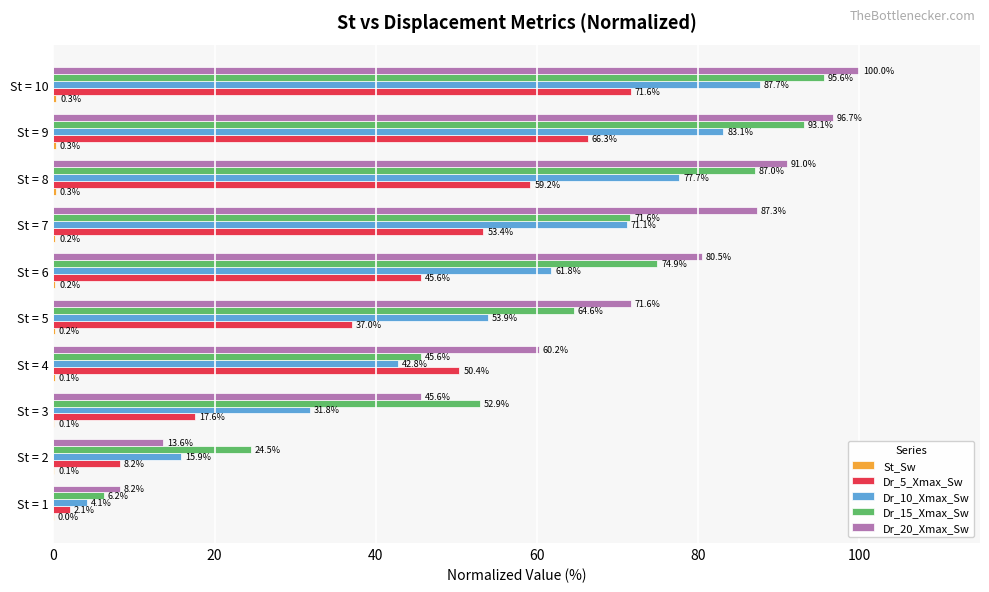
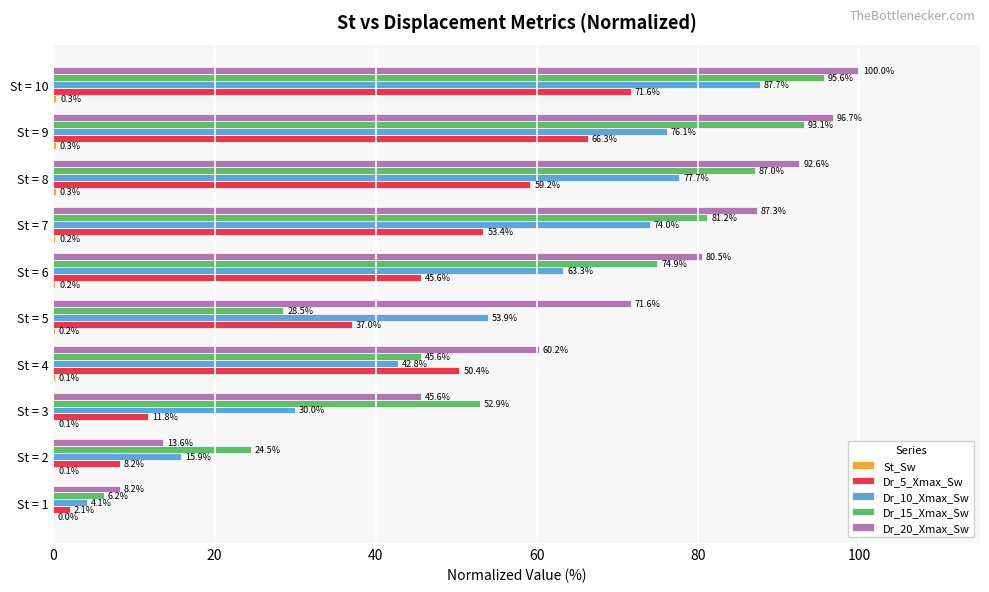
  {
    "St_Sw": {
      "St = 10": "0.3%",
      "St = 9": "0.3%",
      "St = 8": "0.3%",
      "St = 7": "0.2%",
      "St = 6": "0.2%",
      "St = 5": "0.2%",
      "St = 4": "0.1%",
      "St = 3": "0.1%",
      "St = 2": "0.1%",
      "St = 1": "0.0%"
    },
    "Dr_5_Xmax_Sw": {
      "St = 10": "71.6%",
      "St = 9": "66.3%",
      "St = 8": "59.2%",
      "St = 7": "53.4%",
      "St = 6": "45.6%",
      "St = 5": "37.0%",
      "St = 4": "50.4%",
-     "St = 3": "17.6%",
+     "St = 3": "11.8%",
      "St = 2": "8.2%",
      "St = 1": "2.1%"
    },
    "Dr_10_Xmax_Sw": {
      "St = 10": "87.7%",
-     "St = 9": "83.1%",
+     "St = 9": "76.1%",
      "St = 8": "77.7%",
-     "St = 7": "71.1%",
-     "St = 6": "61.8%",
+     "St = 7": "74.0%",
+     "St = 6": "63.3%",
      "St = 5": "53.9%",
      "St = 4": "42.8%",
-     "St = 3": "31.8%",
+     "St = 3": "30.0%",
      "St = 2": "15.9%",
      "St = 1": "4.1%"
    },
    "Dr_15_Xmax_Sw": {
      "St = 10": "95.6%",
      "St = 9": "93.1%",
      "St = 8": "87.0%",
-     "St = 7": "71.6%",
+     "St = 7": "81.2%",
      "St = 6": "74.9%",
-     "St = 5": "64.6%",
+     "St = 5": "28.5%",
      "St = 4": "45.6%",
      "St = 3": "52.9%",
      "St = 2": "24.5%",
      "St = 1": "6.2%"
    },
    "Dr_20_Xmax_Sw": {
      "St = 10": "100.0%",
      "St = 9": "96.7%",
-     "St = 8": "91.0%",
+     "St = 8": "92.6%",
      "St = 7": "87.3%",
      "St = 6": "80.5%",
      "St = 5": "71.6%",
      "St = 4": "60.2%",
      "St = 3": "45.6%",
      "St = 2": "13.6%",
      "St = 1": "8.2%"
    }
  }
